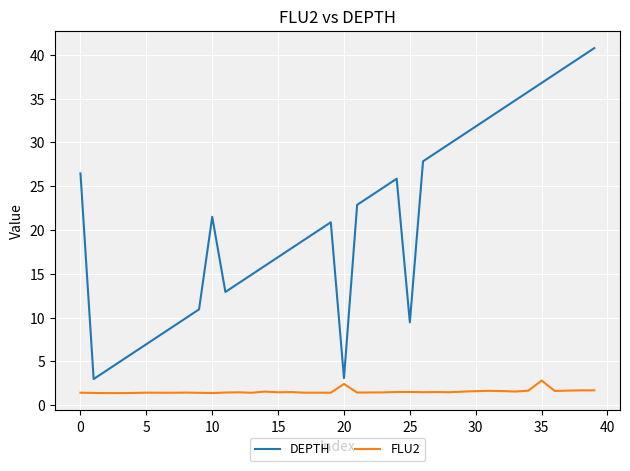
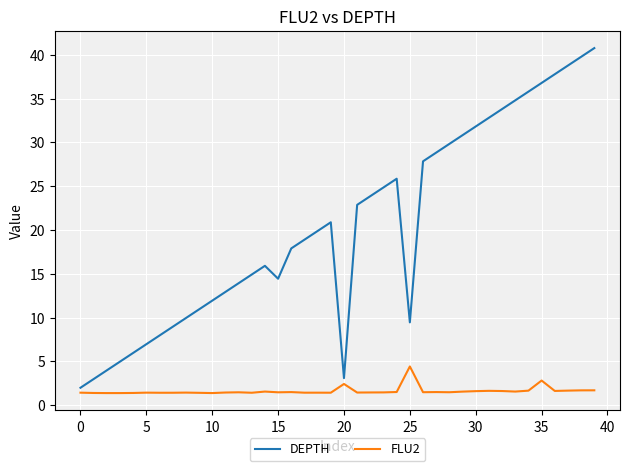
  {
    "DEPTH": {
-     "0": 26,
+     "0": 2,
      "5": 7,
-     "10": 22,
-     "15": 17,
+     "10": 12,
+     "15": 14,
      "20": 3,
      "25": 9,
      "30": 32,
      "35": 37
    },
    "FLU2": {
      "0": 1,
      "5": 1,
      "10": 1,
      "15": 1,
      "20": 2,
-     "25": 2,
+     "25": 4,
      "30": 2,
      "35": 3
    }
  }
